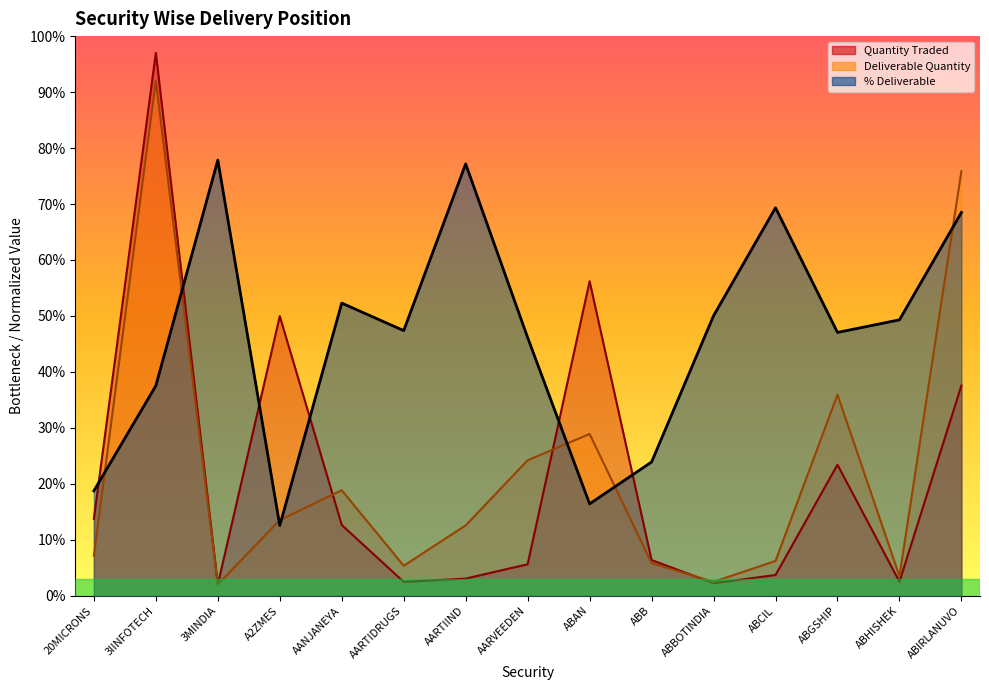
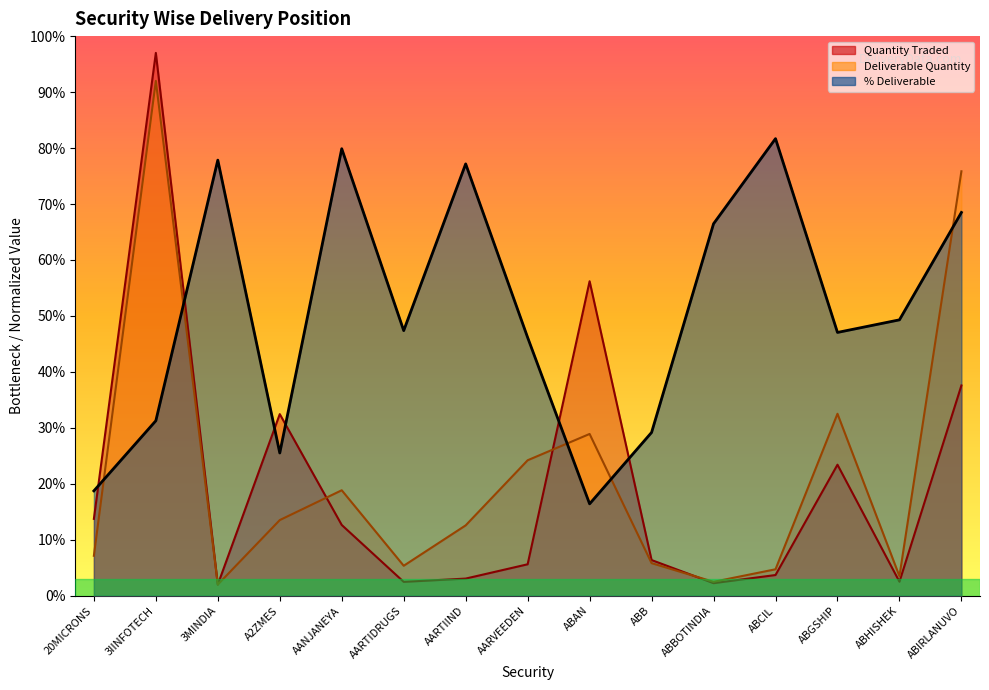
  {
    "Quantity Traded": {
      "20MICRONS": "14%",
      "3IINFOTECH": "97%",
-     "A2ZMES": "50%",
+     "A2ZMES": "32%",
      "AANJANEYA": "13%",
      "AARTIIND": "3%",
      "AARVEEDEN": "6%",
      "ABAN": "56%",
      "ABB": "6%",
      "ABCIL": "4%",
      "ABGSHIP": "23%",
      "ABIRLANUVO": "38%"
    },
    "Deliverable Quantity": {
      "20MICRONS": "7%",
      "3IINFOTECH": "92%",
      "A2ZMES": "14%",
      "AANJANEYA": "19%",
      "AARTIDRUGS": "5%",
      "AARTIIND": "13%",
      "AARVEEDEN": "24%",
      "ABAN": "29%",
      "ABB": "6%",
-     "ABCIL": "6%",
-     "ABGSHIP": "36%",
+     "ABCIL": "5%",
+     "ABGSHIP": "33%",
      "ABHISHEK": "3%",
      "ABIRLANUVO": "76%"
    },
    "% Deliverable": {
      "20MICRONS": "19%",
-     "3IINFOTECH": "38%",
+     "3IINFOTECH": "31%",
      "3MINDIA": "78%",
-     "A2ZMES": "13%",
-     "AANJANEYA": "52%",
+     "A2ZMES": "26%",
+     "AANJANEYA": "80%",
      "AARTIDRUGS": "47%",
      "AARTIIND": "77%",
      "AARVEEDEN": "46%",
      "ABAN": "16%",
-     "ABB": "24%",
-     "ABBOTINDIA": "50%",
-     "ABCIL": "69%",
+     "ABB": "29%",
+     "ABBOTINDIA": "66%",
+     "ABCIL": "82%",
      "ABGSHIP": "47%",
      "ABHISHEK": "49%",
      "ABIRLANUVO": "68%"
    }
  }
